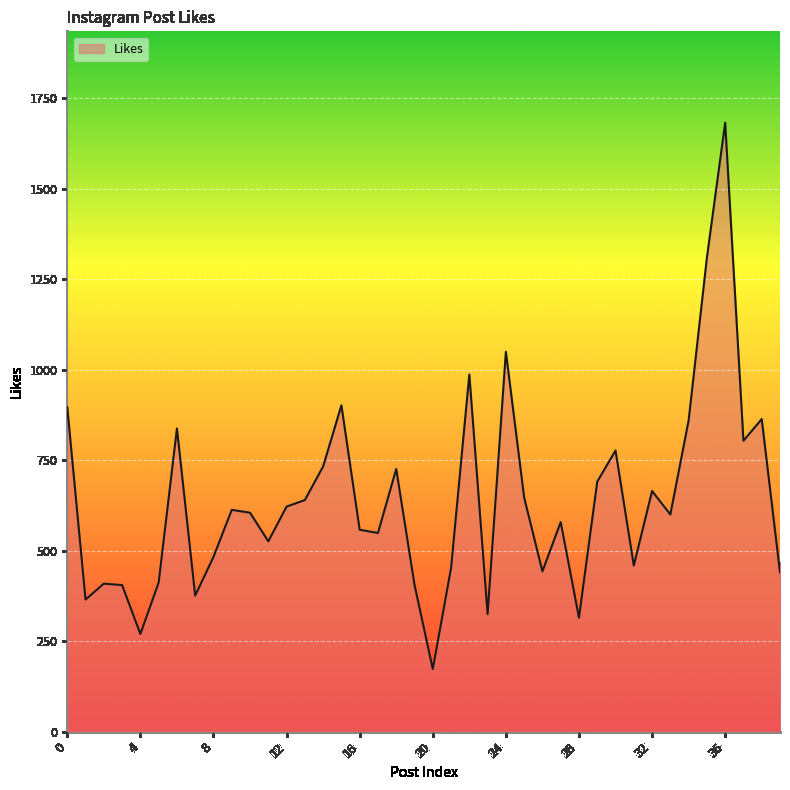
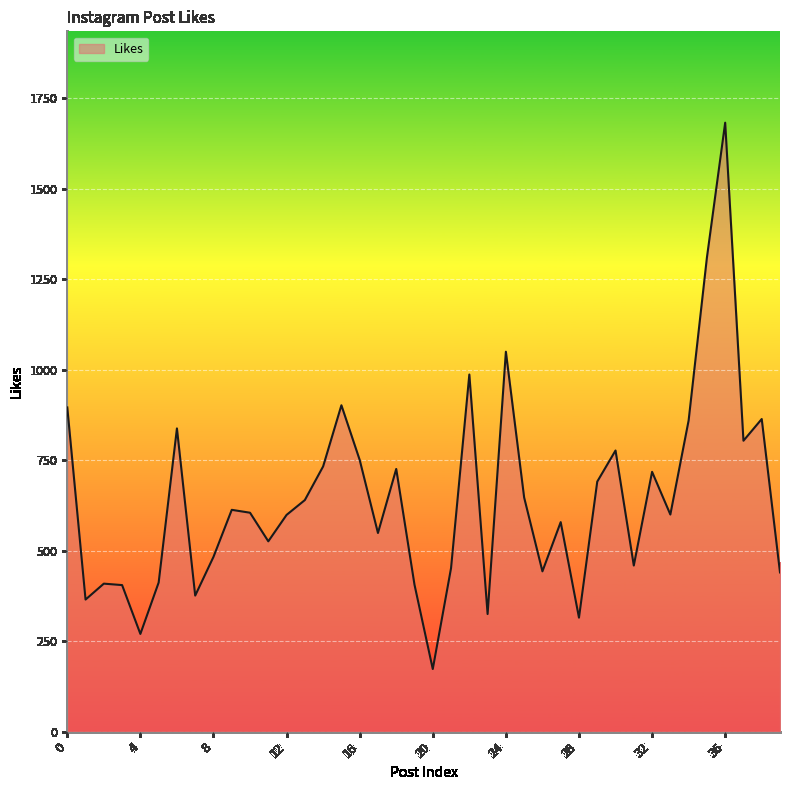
  {
    "0": 900,
    "4": 270,
    "8": 480,
-   "12": 620,
-   "16": 560,
+   "12": 600,
+   "16": 750,
    "20": 170,
    "24": 1050,
    "28": 320,
-   "32": 670,
+   "32": 720,
    "36": 1680
  }
